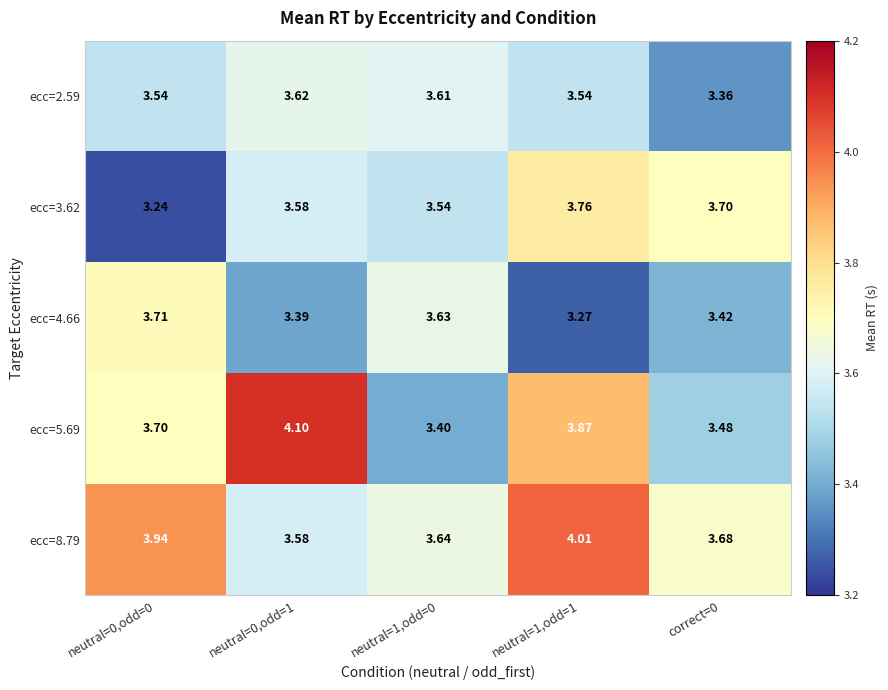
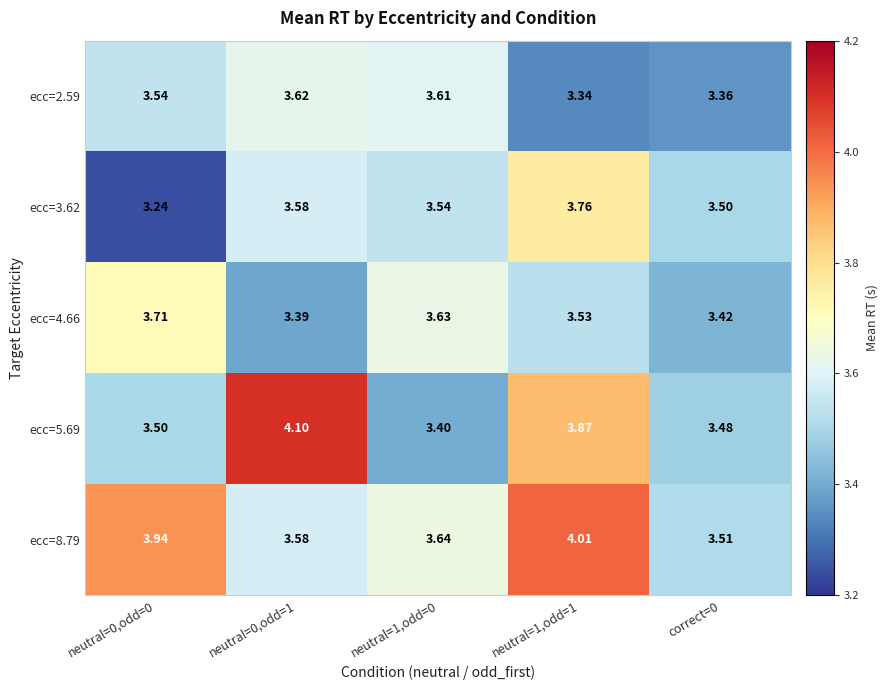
  {
    "ecc=2.59": {
      "neutral=0,odd=0": 3.54,
      "neutral=0,odd=1": 3.62,
      "neutral=1,odd=0": 3.61,
-     "neutral=1,odd=1": 3.54,
+     "neutral=1,odd=1": 3.34,
      "correct=0": 3.36
    },
    "ecc=3.62": {
      "neutral=0,odd=0": 3.24,
      "neutral=0,odd=1": 3.58,
      "neutral=1,odd=0": 3.54,
      "neutral=1,odd=1": 3.76,
-     "correct=0": 3.70
+     "correct=0": 3.50
    },
    "ecc=4.66": {
      "neutral=0,odd=0": 3.71,
      "neutral=0,odd=1": 3.39,
      "neutral=1,odd=0": 3.63,
-     "neutral=1,odd=1": 3.27,
+     "neutral=1,odd=1": 3.53,
      "correct=0": 3.42
    },
    "ecc=5.69": {
-     "neutral=0,odd=0": 3.70,
+     "neutral=0,odd=0": 3.50,
      "neutral=0,odd=1": 4.10,
      "neutral=1,odd=0": 3.40,
      "neutral=1,odd=1": 3.87,
      "correct=0": 3.48
    },
    "ecc=8.79": {
      "neutral=0,odd=0": 3.94,
      "neutral=0,odd=1": 3.58,
      "neutral=1,odd=0": 3.64,
      "neutral=1,odd=1": 4.01,
-     "correct=0": 3.68
+     "correct=0": 3.51
    }
  }
